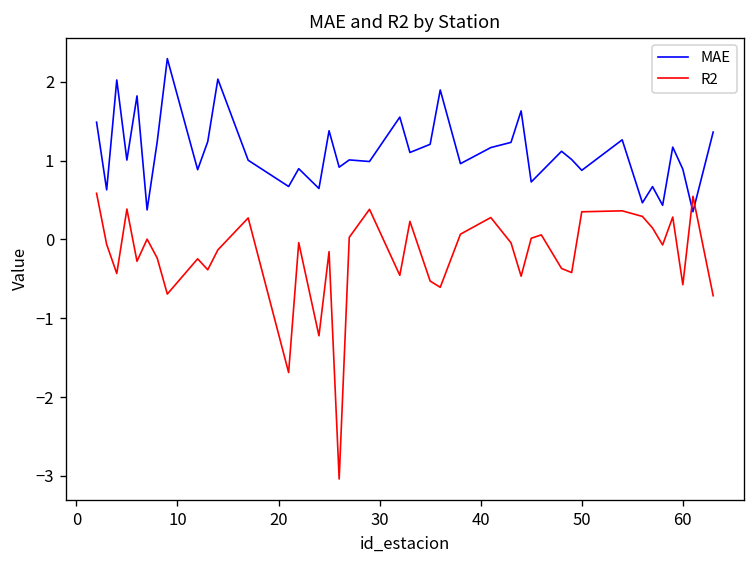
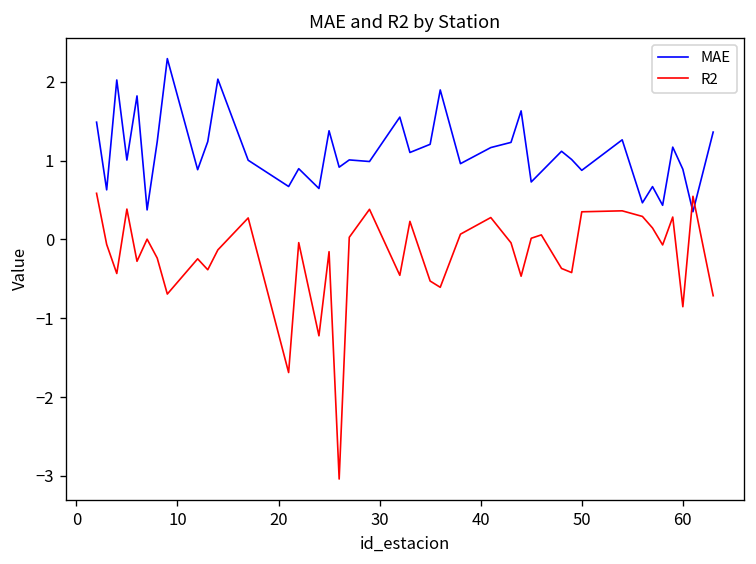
  {
    "MAE": {
      "50": 0.9,
      "60": 0.9
    },
    "R2": {
      "50": 0.4,
-     "60": -0.6
+     "60": -0.9
    }
  }
